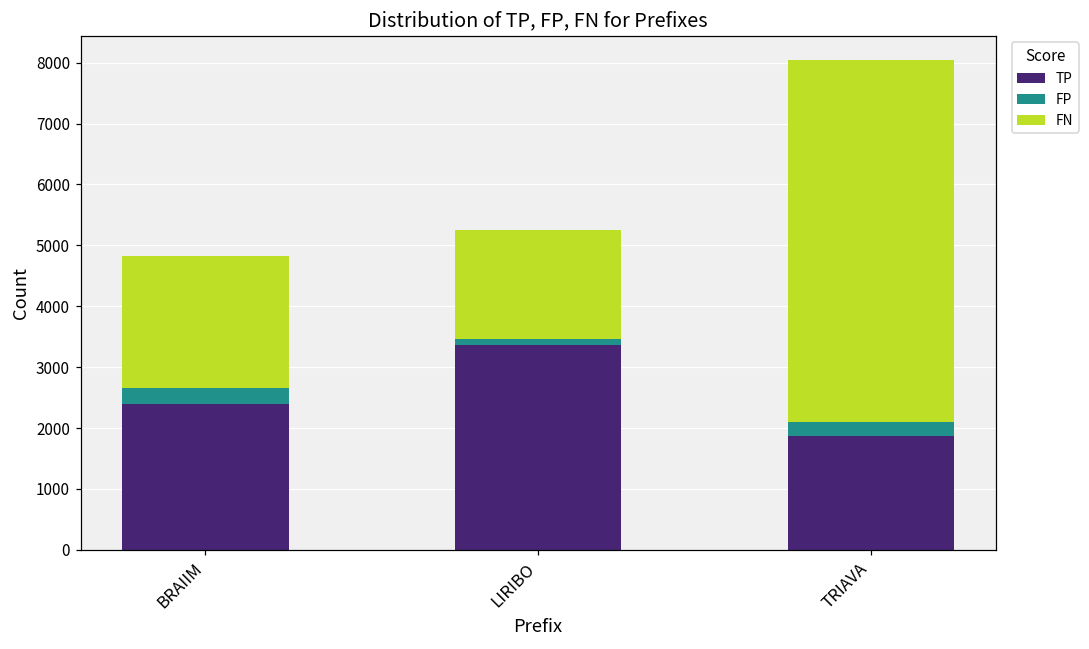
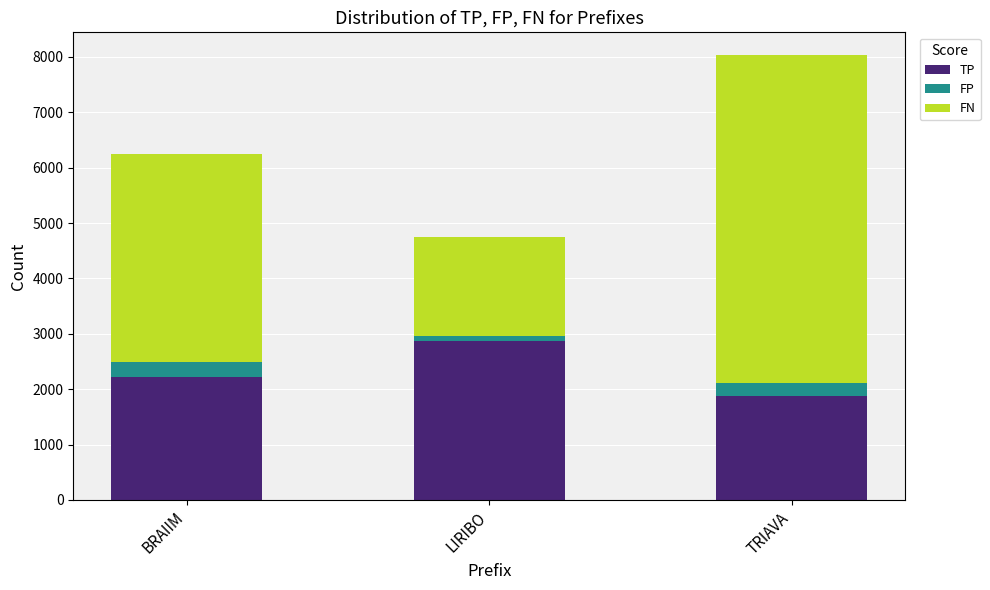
  {
    "TP": {
-     "BRAIIM": 2400,
-     "LIRIBO": 3400,
+     "BRAIIM": 2200,
+     "LIRIBO": 2900,
      "TRIAVA": 1900
    },
    "FP": {
      "BRAIIM": 300,
      "LIRIBO": 100,
      "TRIAVA": 200
    },
    "FN": {
-     "BRAIIM": 2200,
+     "BRAIIM": 3800,
      "LIRIBO": 1800,
      "TRIAVA": 5900
    }
  }
